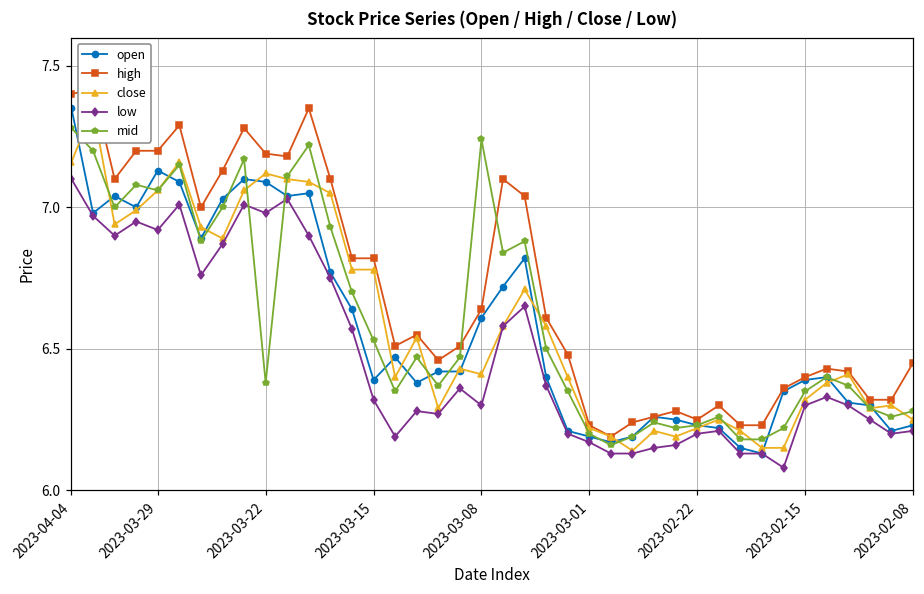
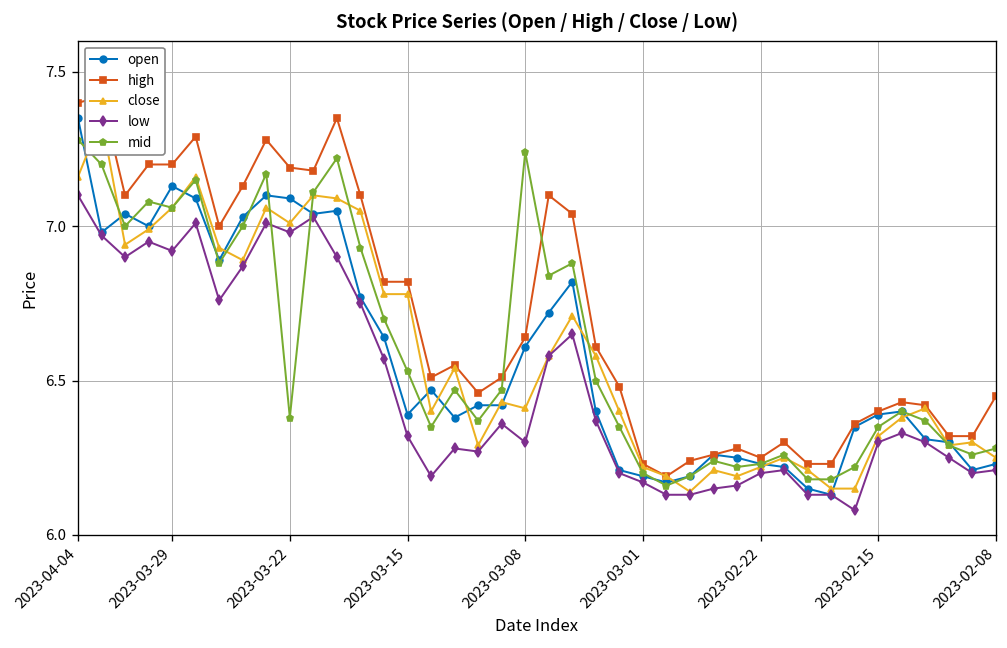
  {
    "open": {
      "2023-04-04": 7.35,
      "2023-03-29": 7.13,
      "2023-03-22": 7.09,
      "2023-03-15": 6.39,
      "2023-03-08": 6.61,
      "2023-03-01": 6.19,
      "2023-02-08": 6.23
    },
    "high": {
      "2023-04-04": 7.40,
      "2023-03-29": 7.20,
      "2023-03-22": 7.19,
      "2023-03-15": 6.82,
      "2023-03-08": 6.64,
      "2023-03-01": 6.23,
      "2023-02-22": 6.25,
      "2023-02-08": 6.45
    },
    "close": {
      "2023-04-04": 7.16,
-     "2023-03-22": 7.12,
+     "2023-03-22": 7.01,
      "2023-03-15": 6.78,
      "2023-03-08": 6.41,
      "2023-03-01": 6.22,
      "2023-02-22": 6.22,
      "2023-02-15": 6.32,
      "2023-02-08": 6.25
    },
    "low": {
      "2023-04-04": 7.10,
      "2023-03-29": 6.92,
      "2023-03-22": 6.98,
      "2023-03-15": 6.32,
      "2023-03-08": 6.30,
      "2023-03-01": 6.17,
      "2023-02-22": 6.20,
      "2023-02-15": 6.30,
      "2023-02-08": 6.21
    },
    "mid": {
      "2023-04-04": 7.28,
      "2023-03-22": 6.38,
      "2023-03-15": 6.53,
      "2023-03-08": 7.24,
      "2023-03-01": 6.20,
      "2023-02-15": 6.35,
      "2023-02-08": 6.28
    }
  }
